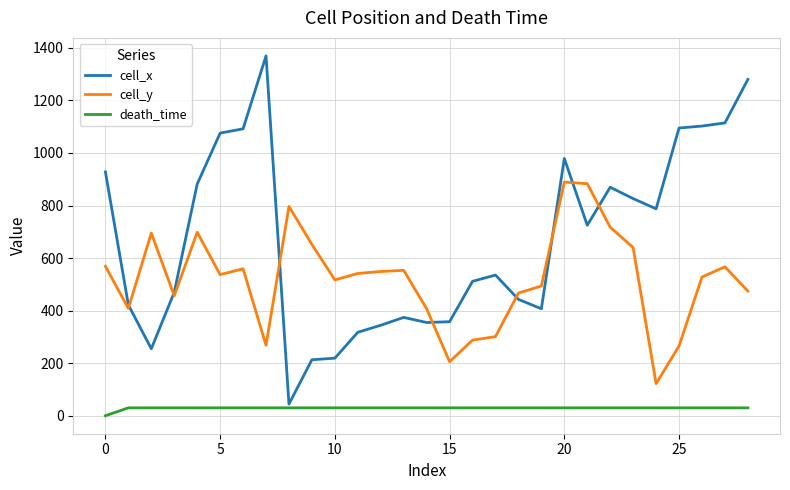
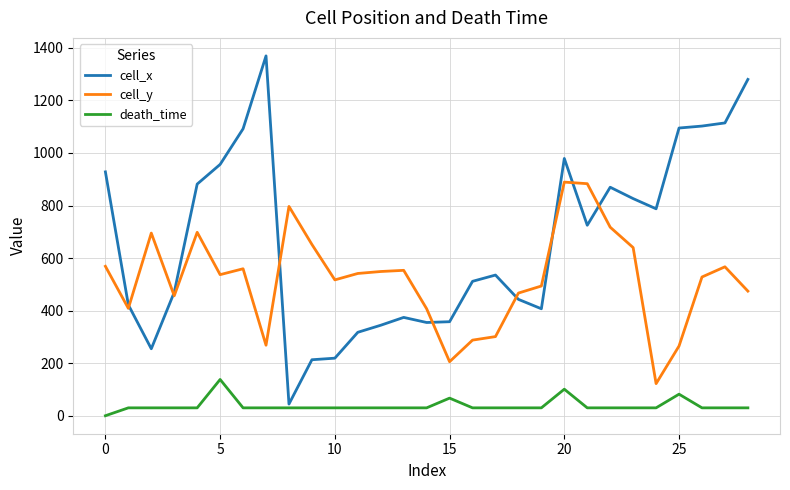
  {
    "cell_x": {
      "0": 930,
-     "5": 1080,
+     "5": 960,
      "10": 220,
      "15": 360,
      "20": 980,
      "25": 1090
    },
    "cell_y": {
      "0": 570,
      "5": 540,
      "10": 520,
      "15": 210,
      "20": 890,
      "25": 270
    },
    "death_time": {
      "0": 0,
-     "5": 30,
+     "5": 140,
      "10": 30,
-     "15": 30,
-     "20": 30,
-     "25": 30
+     "15": 70,
+     "20": 100,
+     "25": 80
    }
  }
